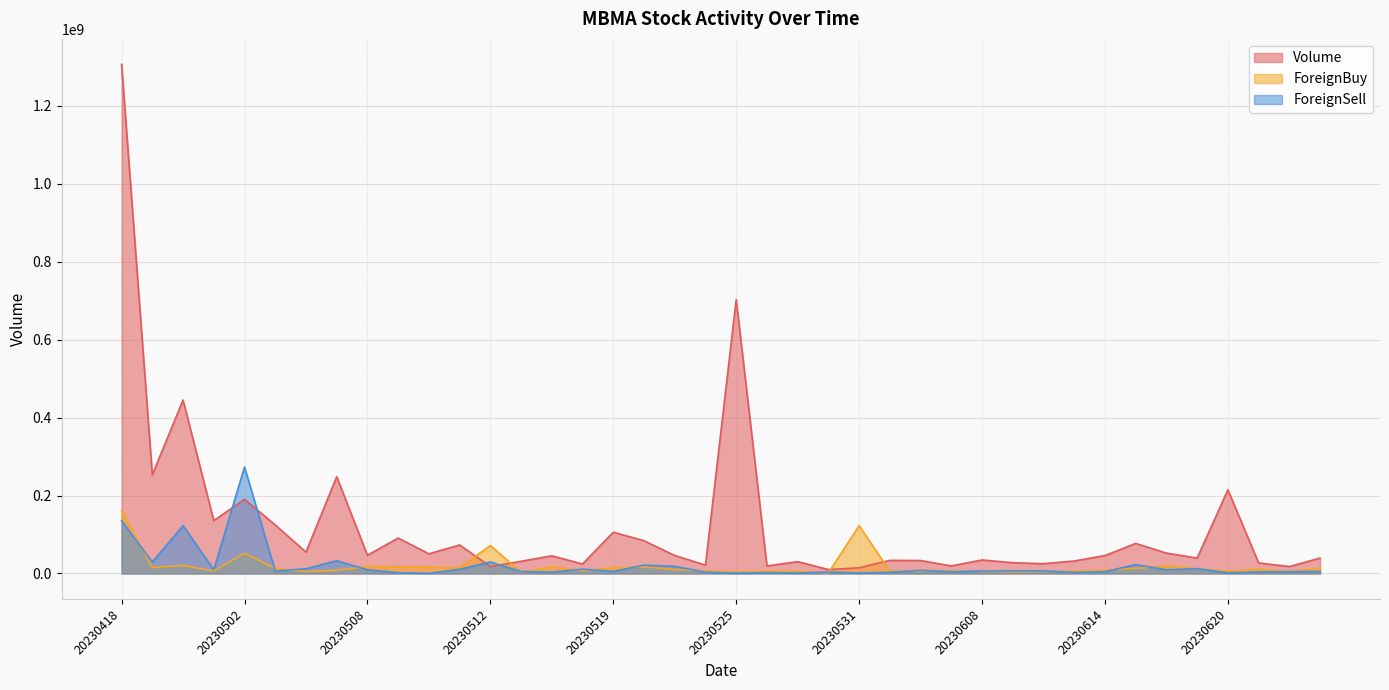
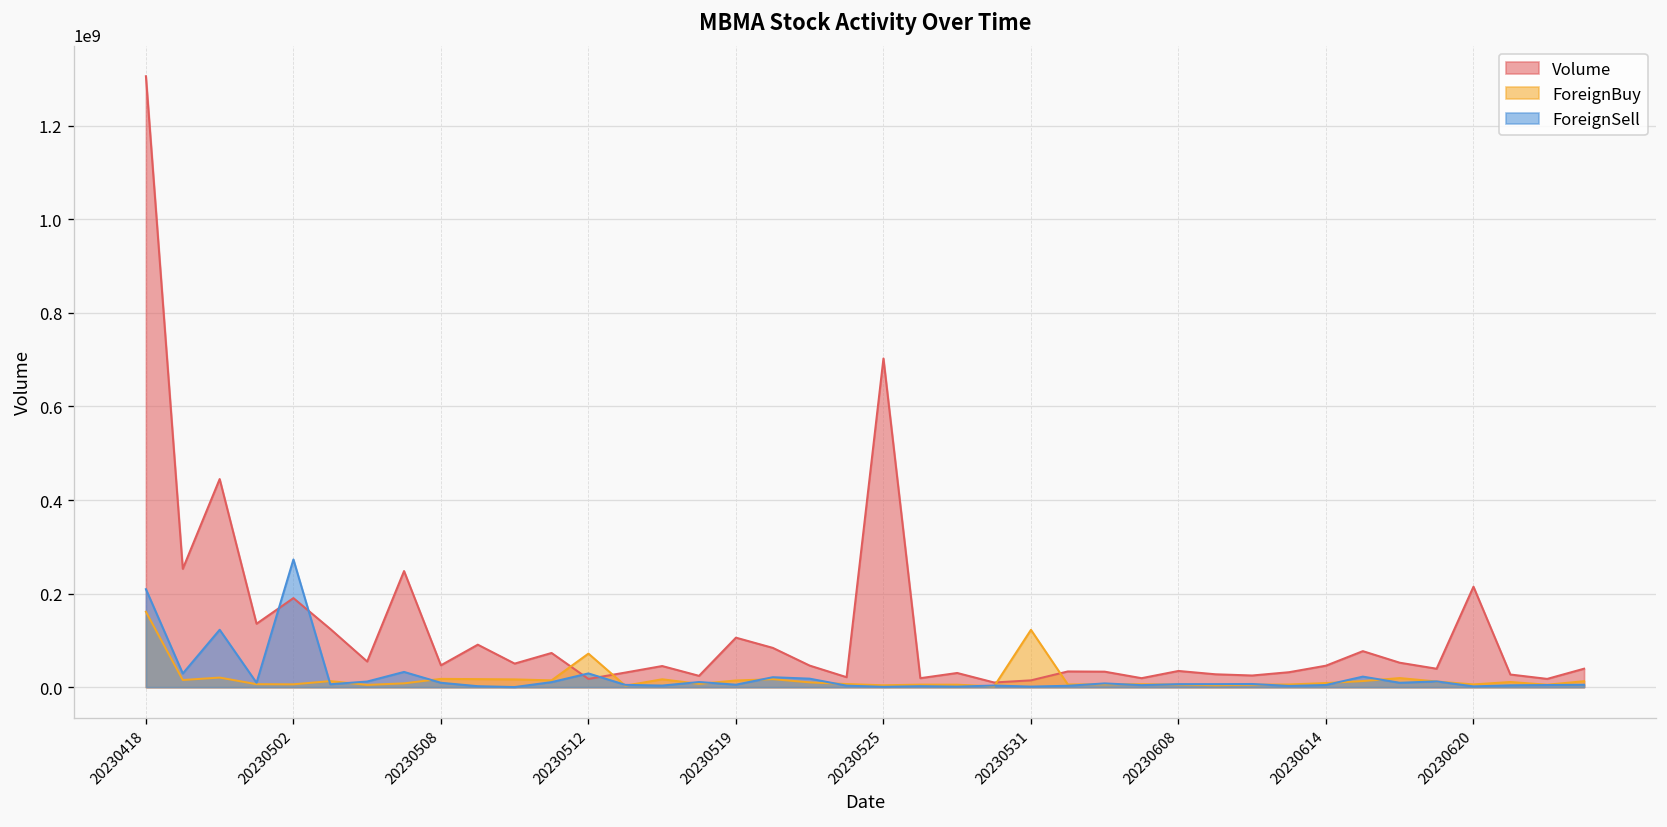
  {
    "Volume": {
      "20230418": 1310000000,
      "20230502": 190000000,
      "20230508": 50000000,
      "20230512": 20000000,
      "20230519": 110000000,
      "20230525": 700000000,
      "20230531": 10000000,
      "20230608": 30000000,
      "20230614": 50000000,
      "20230620": 210000000
    },
    "ForeignBuy": {
      "20230418": 160000000,
-     "20230502": 50000000,
+     "20230502": 10000000,
      "20230508": 20000000,
      "20230512": 70000000,
      "20230519": 10000000,
      "20230531": 120000000
    },
    "ForeignSell": {
-     "20230418": 140000000,
+     "20230418": 210000000,
      "20230502": 270000000,
      "20230508": 10000000,
      "20230512": 30000000,
      "20230519": 10000000,
      "20230531": 0
    }
  }
